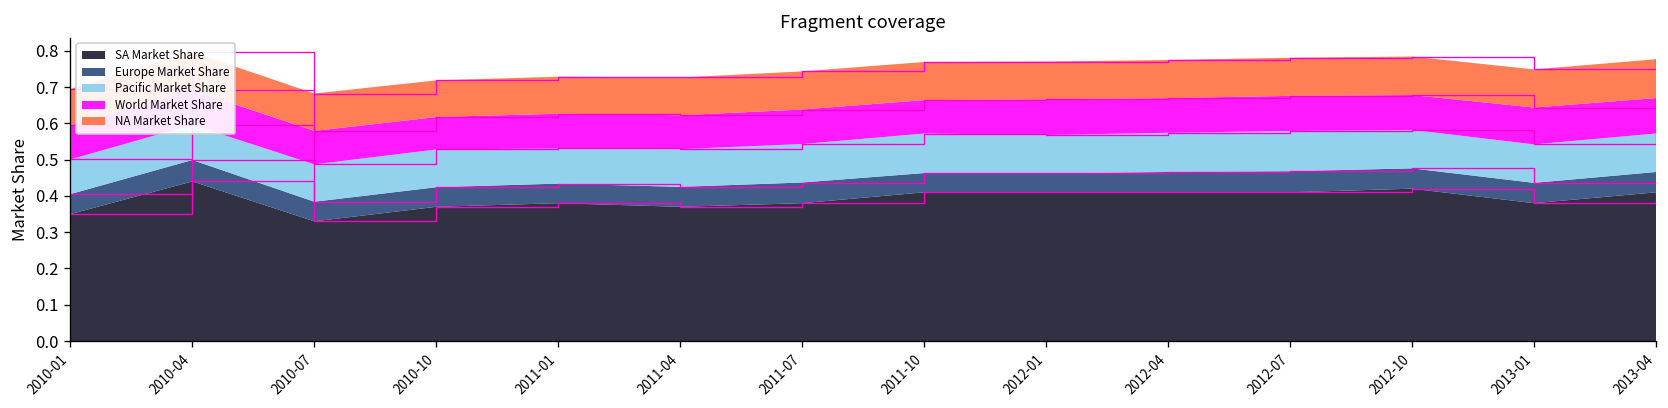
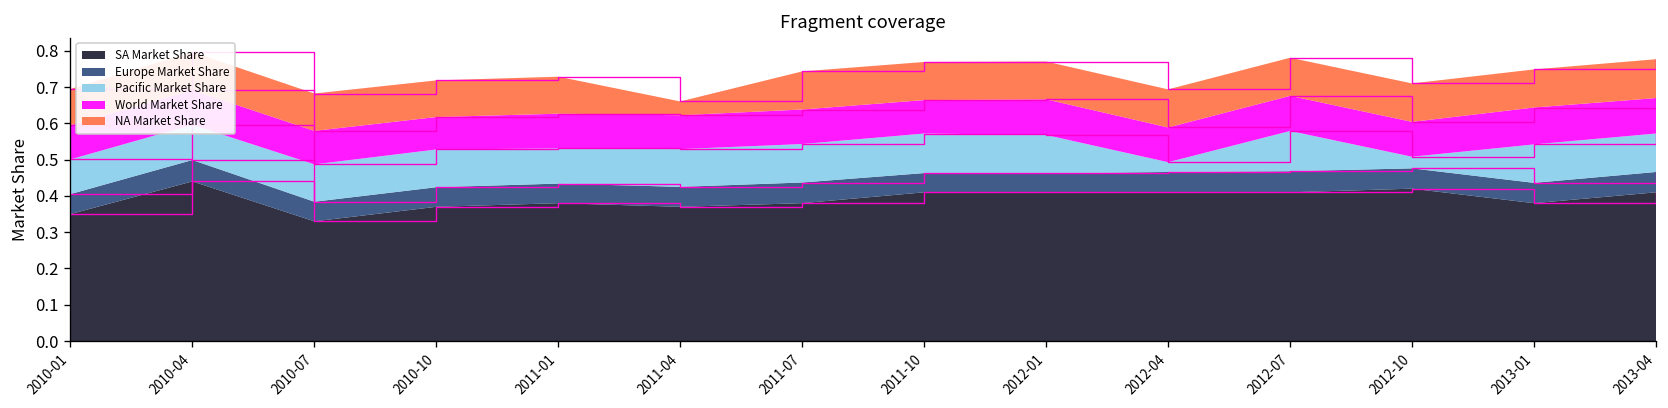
  {
    "SA Market Share": {
      "2010-01": 0.35,
      "2010-04": 0.44,
      "2010-07": 0.33,
      "2010-10": 0.37,
      "2011-01": 0.38,
      "2011-04": 0.37,
      "2011-07": 0.38,
      "2011-10": 0.41,
      "2012-01": 0.41,
      "2012-04": 0.41,
      "2012-07": 0.41,
      "2012-10": 0.42,
      "2013-01": 0.38,
      "2013-04": 0.41
    },
    "Europe Market Share": {
      "2010-01": 0.05,
      "2010-04": 0.06,
      "2010-07": 0.05,
      "2010-10": 0.05,
      "2011-01": 0.05,
      "2011-04": 0.05,
      "2011-07": 0.06,
      "2011-10": 0.05,
      "2012-01": 0.05,
      "2012-04": 0.06,
      "2012-07": 0.06,
      "2012-10": 0.06,
      "2013-01": 0.06,
      "2013-04": 0.06
    },
    "Pacific Market Share": {
      "2010-01": 0.10,
      "2010-07": 0.10,
      "2010-10": 0.10,
      "2011-01": 0.10,
      "2011-04": 0.10,
      "2011-07": 0.11,
      "2011-10": 0.11,
      "2012-01": 0.11,
-     "2012-04": 0.11,
+     "2012-04": 0.03,
      "2012-07": 0.11,
-     "2012-10": 0.11,
+     "2012-10": 0.03,
      "2013-01": 0.11,
      "2013-04": 0.11
    },
    "World Market Share": {
      "2010-01": 0.09,
      "2010-07": 0.09,
      "2010-10": 0.09,
      "2011-01": 0.10,
      "2011-04": 0.09,
      "2011-07": 0.10,
      "2011-10": 0.09,
      "2012-01": 0.10,
      "2012-04": 0.10,
      "2012-07": 0.10,
      "2012-10": 0.10,
      "2013-01": 0.10,
      "2013-04": 0.10
    },
    "NA Market Share": {
      "2010-01": 0.10,
      "2010-07": 0.10,
      "2010-10": 0.10,
      "2011-01": 0.10,
-     "2011-04": 0.10,
+     "2011-04": 0.04,
      "2011-07": 0.10,
      "2011-10": 0.10,
      "2012-01": 0.10,
      "2012-04": 0.10,
      "2012-07": 0.10,
      "2012-10": 0.11,
      "2013-01": 0.10,
      "2013-04": 0.11
    }
  }
